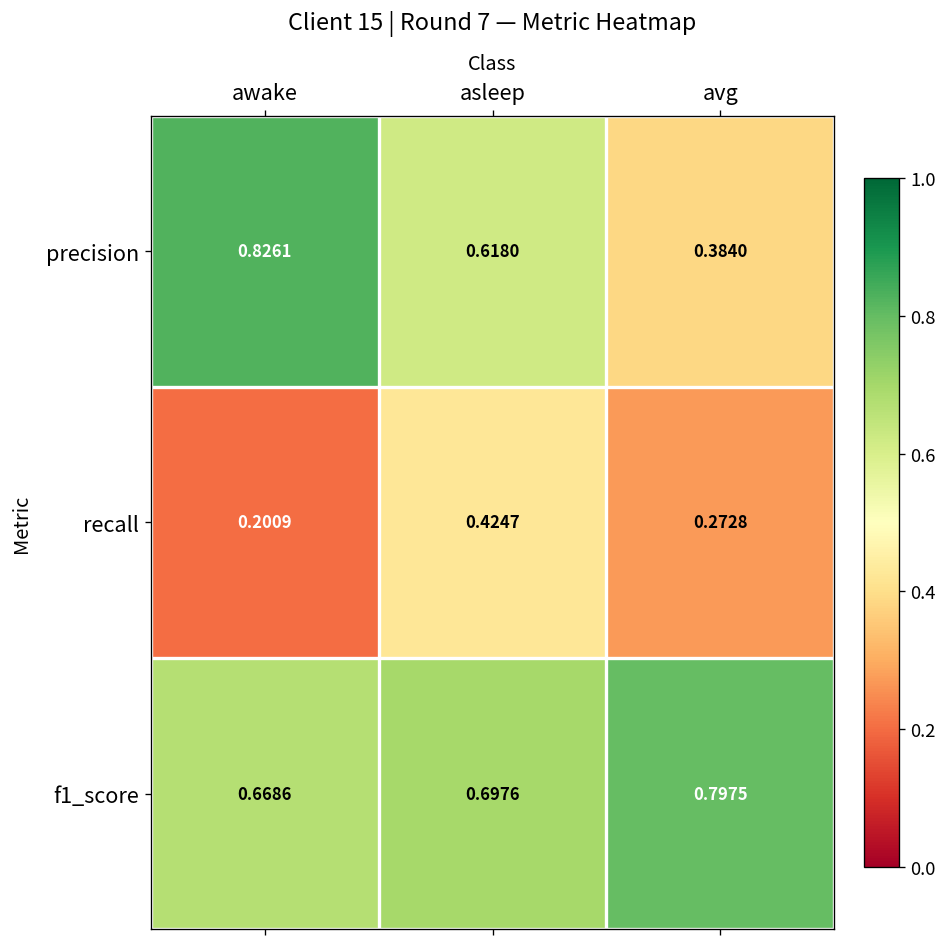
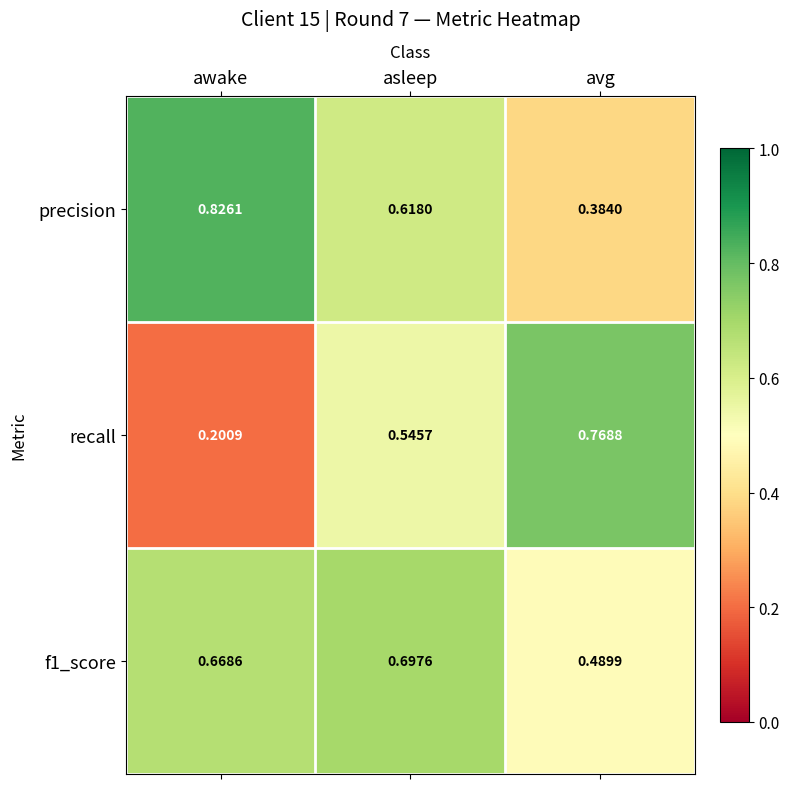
  {
    "precision": {
      "awake": 0.8261,
      "asleep": 0.6180,
      "avg": 0.3840
    },
    "recall": {
      "awake": 0.2009,
-     "asleep": 0.4247,
-     "avg": 0.2728
+     "asleep": 0.5457,
+     "avg": 0.7688
    },
    "f1_score": {
      "awake": 0.6686,
      "asleep": 0.6976,
-     "avg": 0.7975
+     "avg": 0.4899
    }
  }
